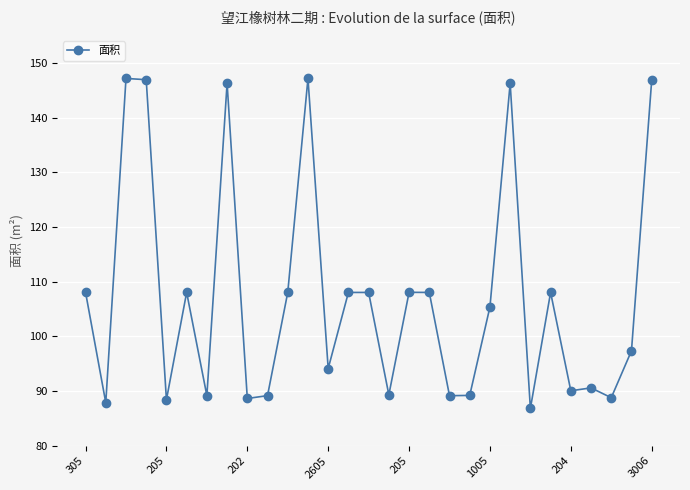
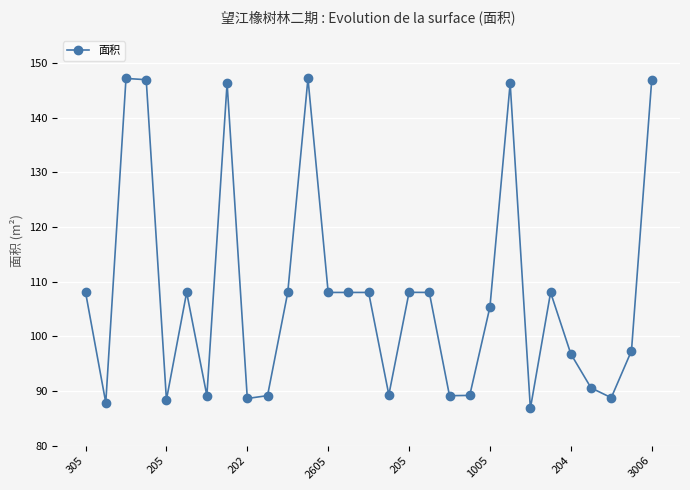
  {
    "305": 108,
-   "2605": 94,
+   "2605": 108,
    "1005": 105,
-   "204": 90,
+   "204": 97,
    "3006": 147
  }
